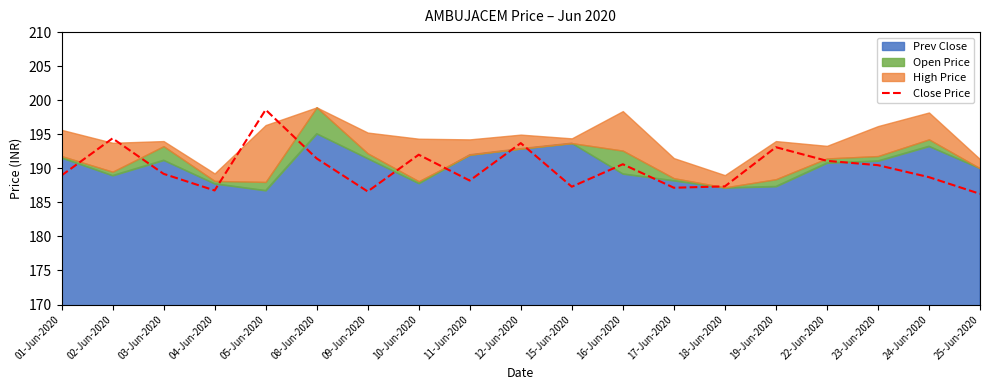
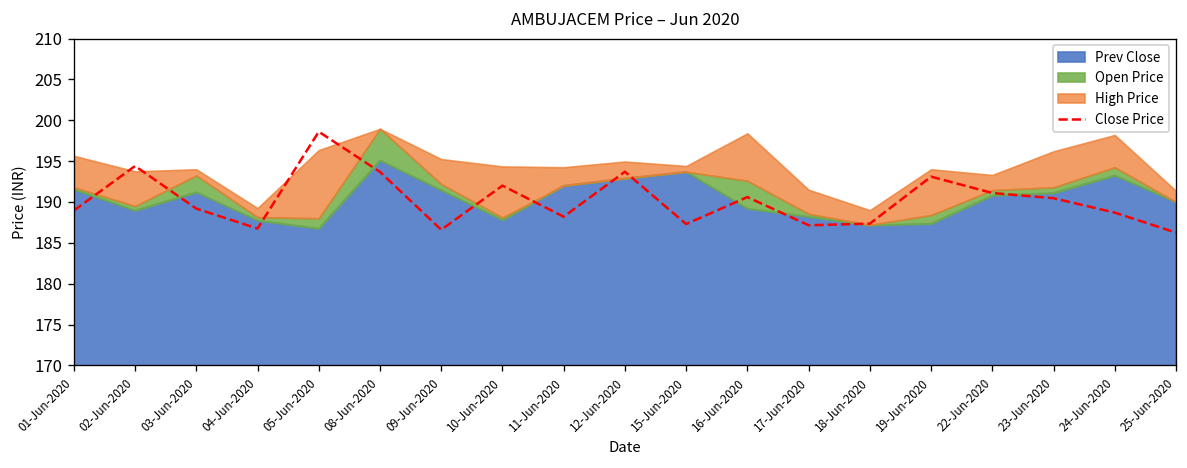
  {
    "Close Price": {
      "01-Jun-2020": 189,
      "02-Jun-2020": 194,
      "03-Jun-2020": 189,
      "04-Jun-2020": 187,
      "05-Jun-2020": 199,
-     "08-Jun-2020": 191,
+     "08-Jun-2020": 194,
      "09-Jun-2020": 187,
      "10-Jun-2020": 192,
      "11-Jun-2020": 188,
      "12-Jun-2020": 194,
      "15-Jun-2020": 187,
      "16-Jun-2020": 191,
      "17-Jun-2020": 187,
      "19-Jun-2020": 193,
      "23-Jun-2020": 190,
      "24-Jun-2020": 189,
      "25-Jun-2020": 186
    },
    "Prev Close": {
      "02-Jun-2020": 189,
      "03-Jun-2020": 191,
      "04-Jun-2020": 188,
      "05-Jun-2020": 187,
      "08-Jun-2020": 195,
      "09-Jun-2020": 191,
      "16-Jun-2020": 189,
      "19-Jun-2020": 187,
      "23-Jun-2020": 191,
      "24-Jun-2020": 193
    }
  }
